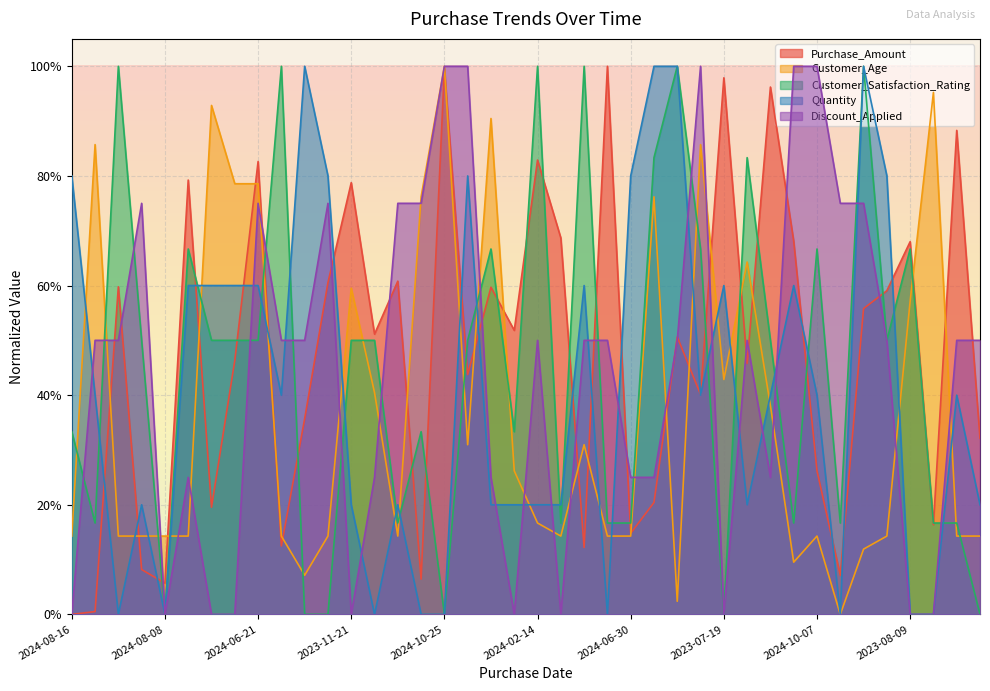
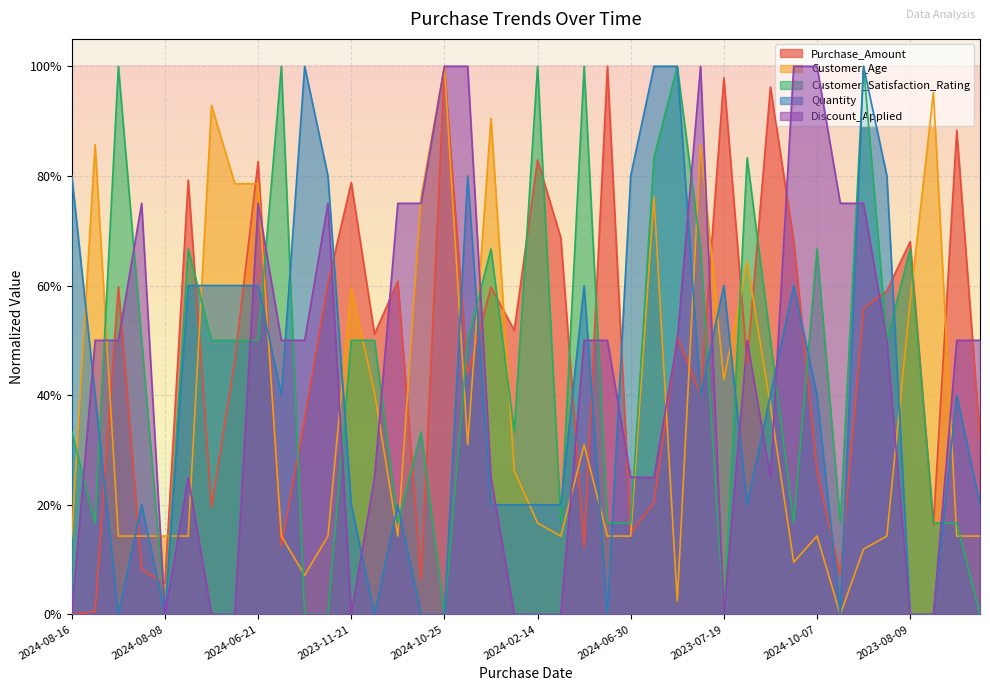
  {
    "Purchase_Amount": {
      "2024-08-08": "6%",
      "2024-06-21": "83%",
      "2023-11-21": "79%",
      "2024-10-25": "100%",
      "2024-02-14": "83%",
      "2024-06-30": "15%",
      "2023-07-19": "98%",
      "2024-10-07": "26%",
      "2023-08-09": "68%"
    },
    "Customer_Age": {
      "2024-08-16": "14%",
      "2024-08-08": "14%",
      "2024-06-21": "79%",
      "2023-11-21": "60%",
      "2024-02-14": "17%",
      "2024-06-30": "14%",
      "2023-07-19": "43%",
      "2024-10-07": "14%",
      "2023-08-09": "57%"
    },
    "Customer_Satisfaction_Rating": {
      "2024-08-16": "33%",
      "2024-06-21": "50%",
      "2023-11-21": "50%",
      "2024-02-14": "100%",
      "2024-06-30": "17%",
      "2024-10-07": "67%",
      "2023-08-09": "67%"
    },
    "Quantity": {
      "2024-08-16": "80%",
      "2024-06-21": "60%",
      "2023-11-21": "20%",
      "2024-02-14": "20%",
      "2024-06-30": "80%",
      "2023-07-19": "60%",
      "2024-10-07": "40%"
    },
    "Discount_Applied": {
      "2024-06-21": "75%",
      "2023-11-21": "0%",
-     "2024-02-14": "50%",
+     "2024-02-14": "0%",
      "2024-06-30": "25%"
    }
  }
